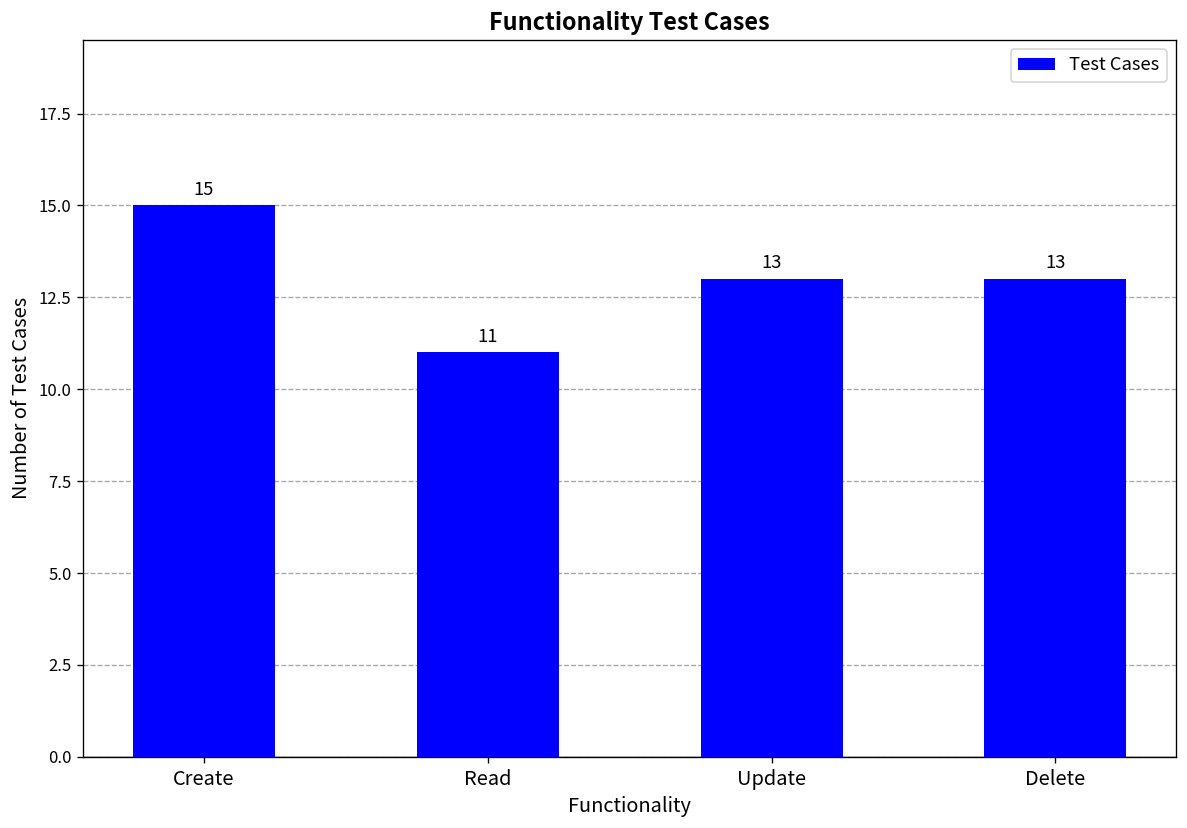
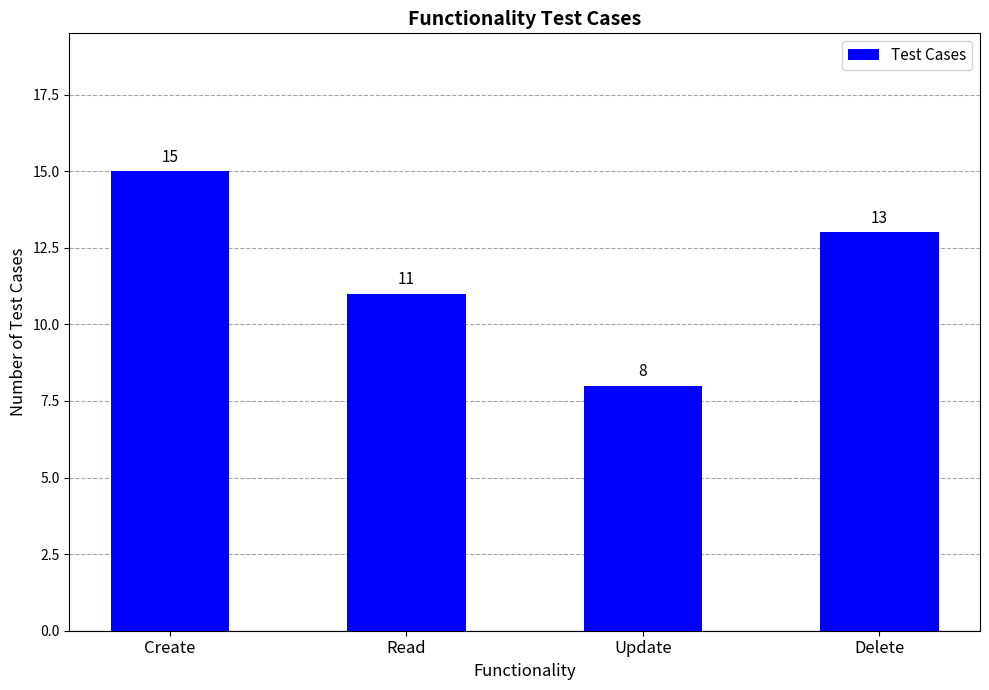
  {
    "Create": 15,
    "Read": 11,
-   "Update": 13,
+   "Update": 8,
    "Delete": 13
  }
